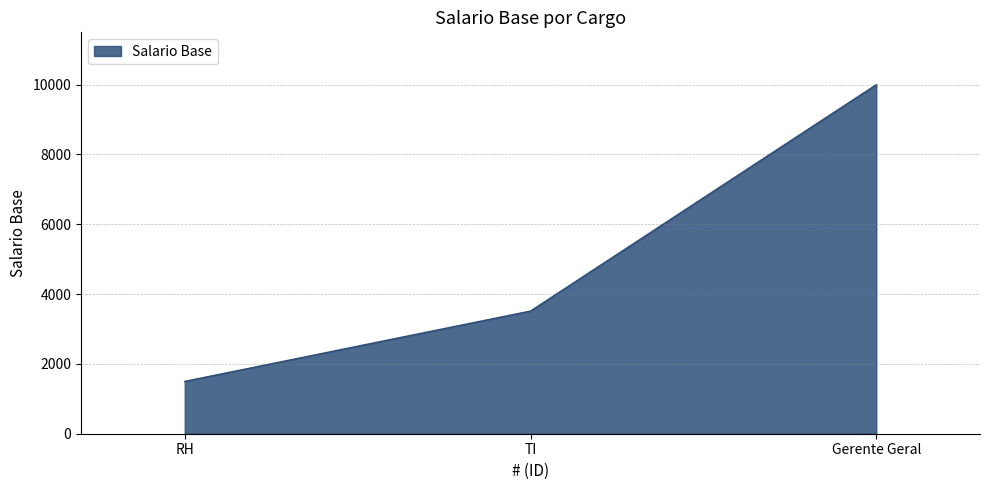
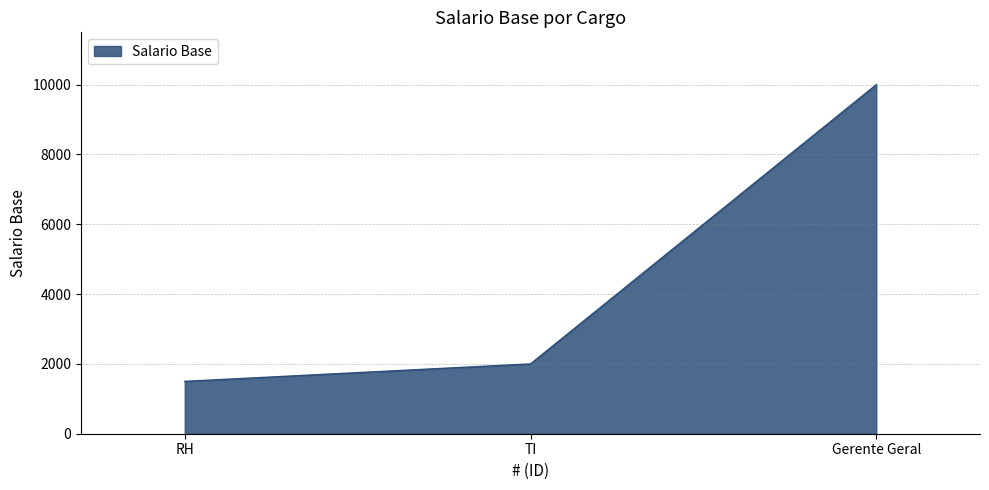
  {
    "RH": 1500,
-   "TI": 3500,
+   "TI": 2000,
    "Gerente Geral": 10000
  }
